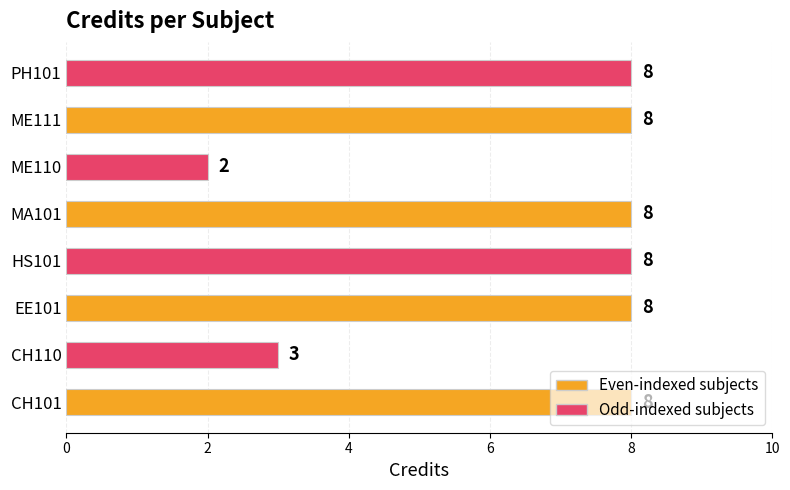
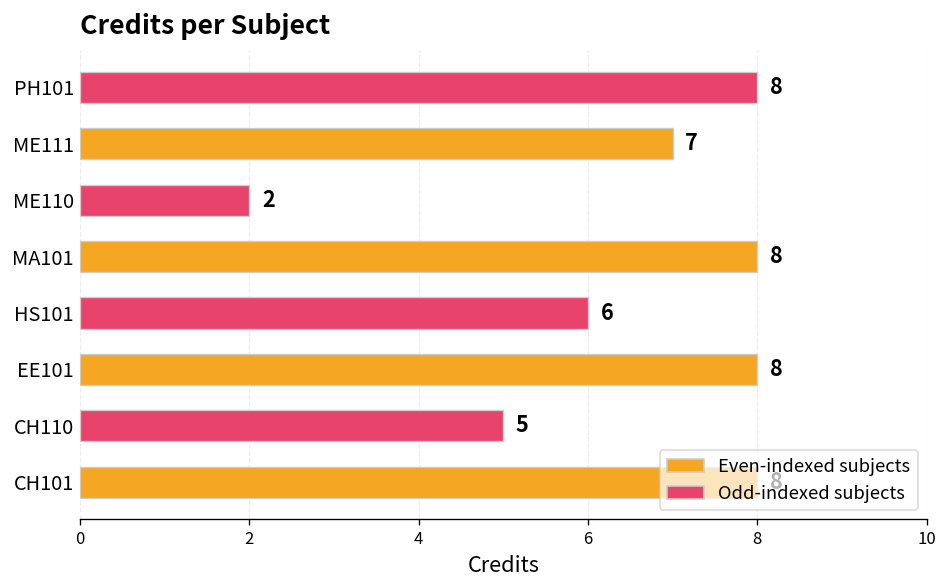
  {
    "PH101": 8,
-   "ME111": 8,
+   "ME111": 7,
    "ME110": 2,
    "MA101": 8,
-   "HS101": 8,
+   "HS101": 6,
    "EE101": 8,
-   "CH110": 3
+   "CH110": 5
  }
